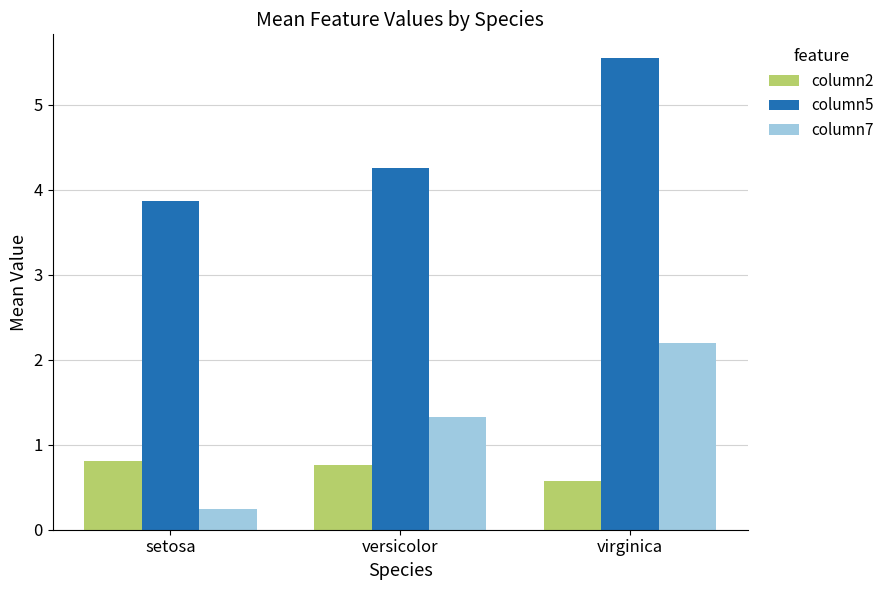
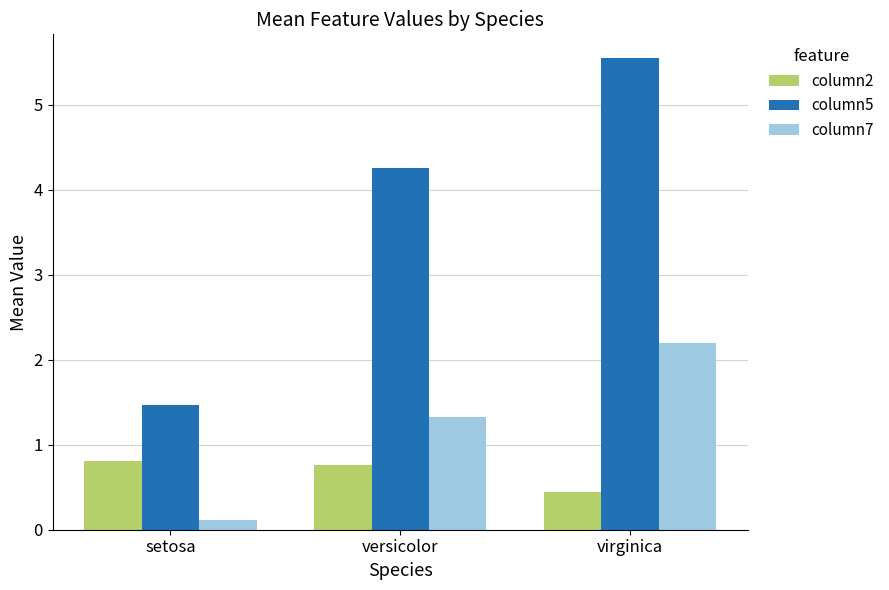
  {
    "column2": {
      "setosa": 0.8,
      "versicolor": 0.8,
-     "virginica": 0.6
+     "virginica": 0.4
    },
    "column5": {
-     "setosa": 3.9,
+     "setosa": 1.5,
      "versicolor": 4.3,
      "virginica": 5.6
    },
    "column7": {
-     "setosa": 0.2,
+     "setosa": 0.1,
      "versicolor": 1.3,
      "virginica": 2.2
    }
  }
